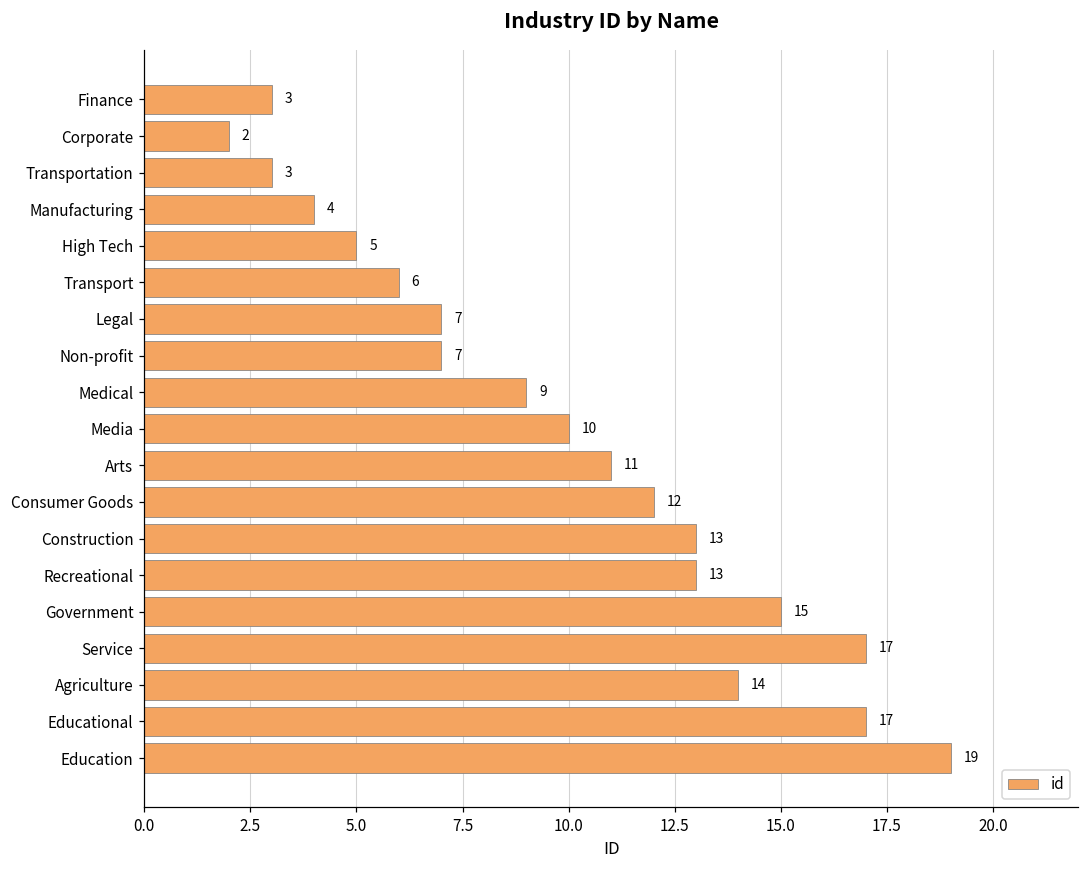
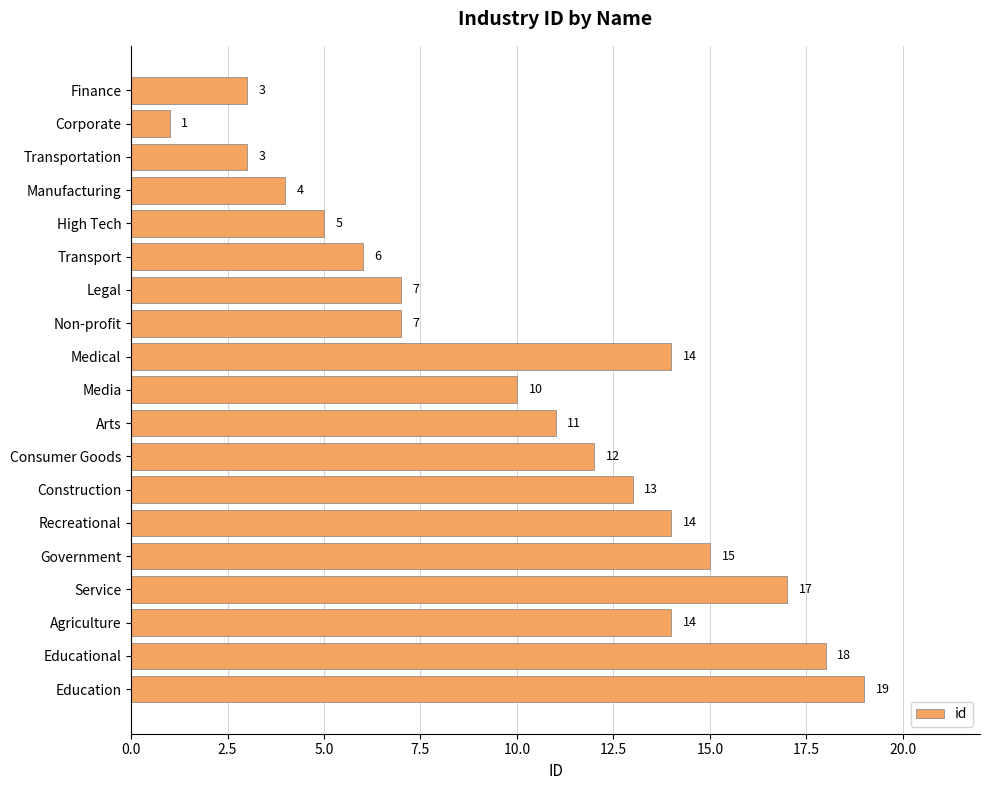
  {
    "Finance": 3,
-   "Corporate": 2,
+   "Corporate": 1,
    "Transportation": 3,
    "Manufacturing": 4,
    "High Tech": 5,
    "Transport": 6,
    "Legal": 7,
    "Non-profit": 7,
-   "Medical": 9,
+   "Medical": 14,
    "Media": 10,
    "Arts": 11,
    "Consumer Goods": 12,
    "Construction": 13,
-   "Recreational": 13,
+   "Recreational": 14,
    "Government": 15,
    "Service": 17,
    "Agriculture": 14,
-   "Educational": 17,
+   "Educational": 18,
    "Education": 19
  }
